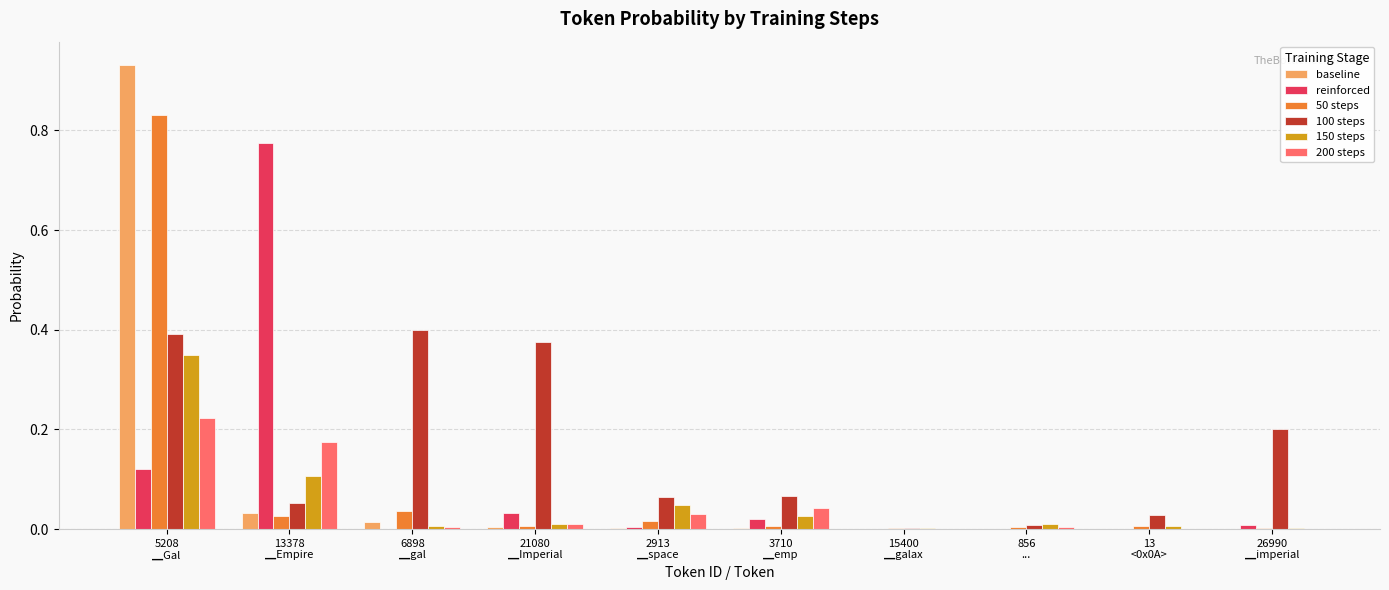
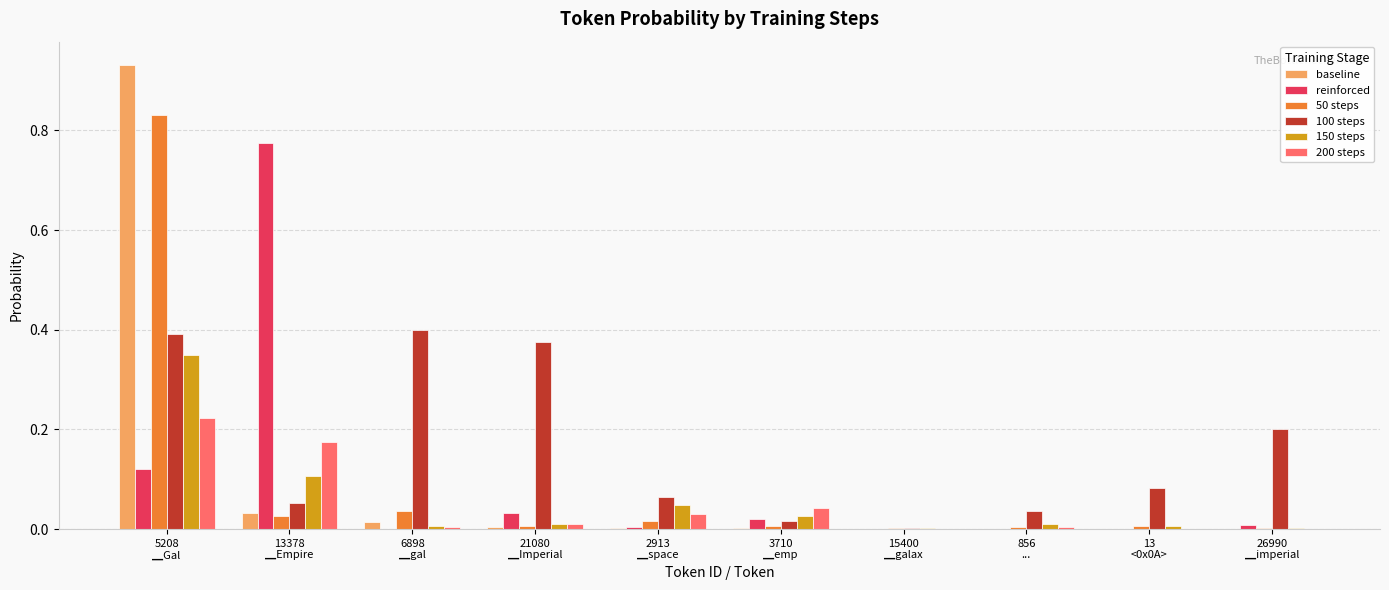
  {
    "100 steps": {
      "5208 ▁Gal": 0.39,
      "13378 ▁Empire": 0.05,
      "6898 ▁gal": 0.40,
      "21080 ▁Imperial": 0.37,
      "2913 ▁space": 0.06,
-     "3710 ▁emp": 0.07,
-     "856 ...": 0.01,
-     "13 <0x0A>": 0.03,
+     "3710 ▁emp": 0.02,
+     "856 ...": 0.04,
+     "13 <0x0A>": 0.08,
      "26990 ▁imperial": 0.20
    }
  }
